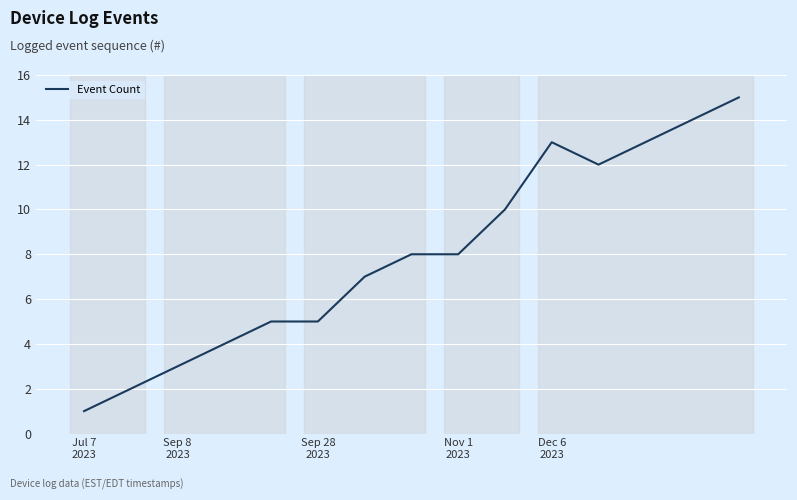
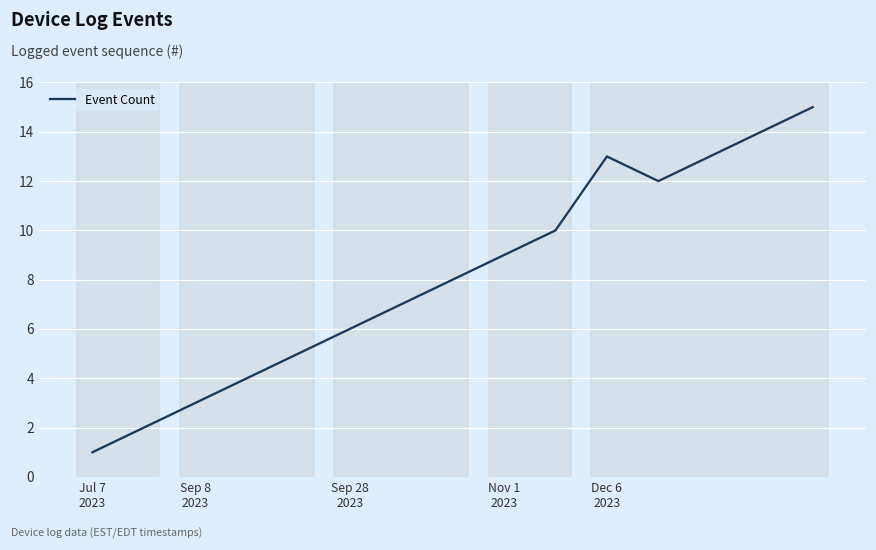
  {
    "Jul 7 2023": 1,
    "Sep 8 2023": 3,
-   "Sep 28 2023": 5,
-   "Nov 1 2023": 8,
+   "Sep 28 2023": 6,
+   "Nov 1 2023": 9,
    "Dec 6 2023": 13
  }
